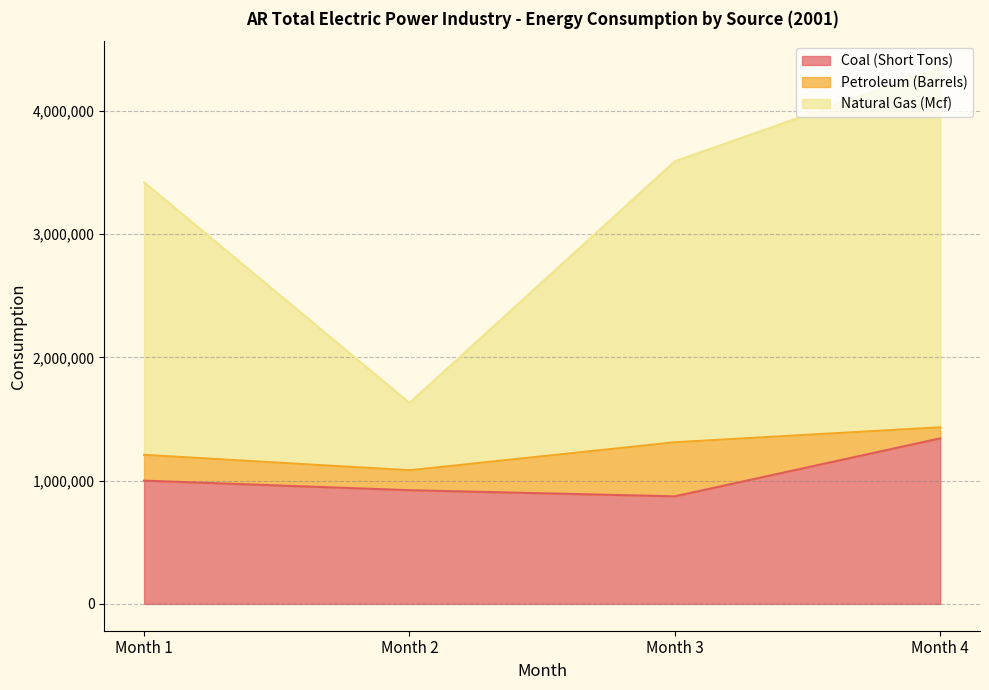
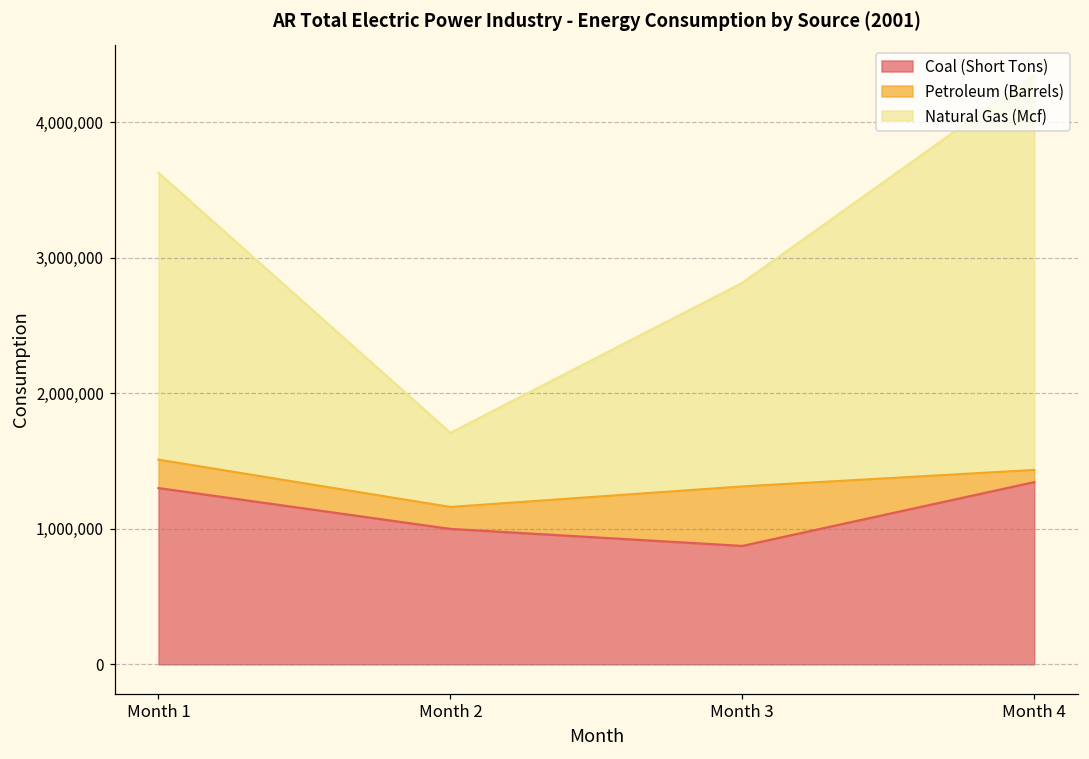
  {
    "Coal (Short Tons)": {
-     "Month 1": "1,000,000",
-     "Month 2": "920,000",
+     "Month 1": "1,300,000",
+     "Month 2": "1,000,000",
      "Month 3": "870,000",
      "Month 4": "1,340,000"
    },
    "Petroleum (Barrels)": {
      "Month 1": "210,000",
      "Month 2": "160,000",
      "Month 3": "440,000",
      "Month 4": "90,000"
    },
    "Natural Gas (Mcf)": {
-     "Month 1": "2,210,000",
+     "Month 1": "2,120,000",
      "Month 2": "550,000",
-     "Month 3": "2,280,000"
+     "Month 3": "1,500,000"
    }
  }
